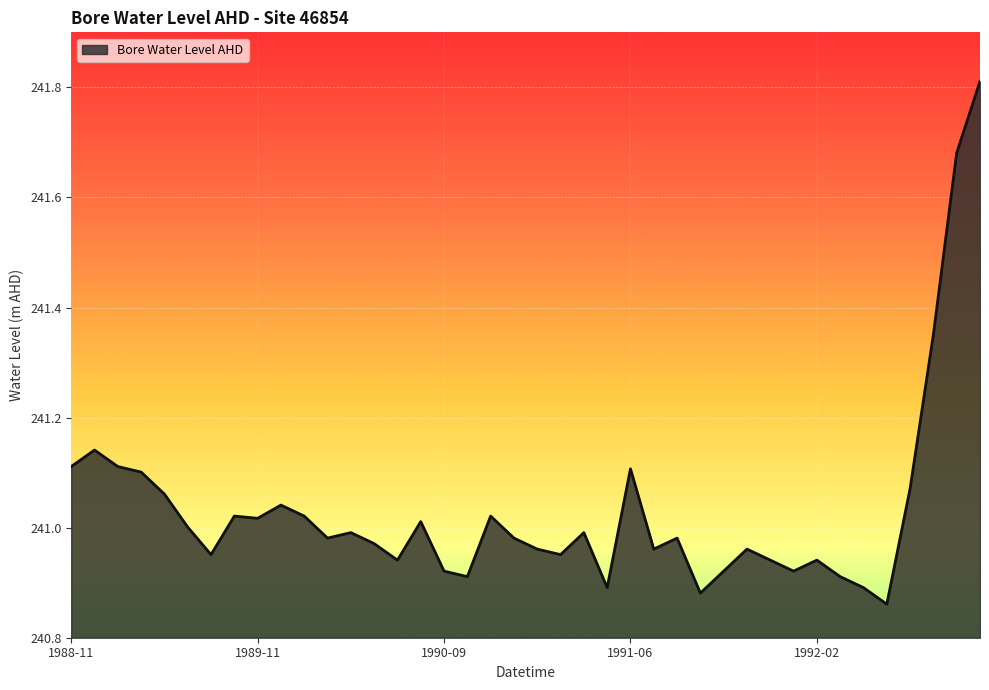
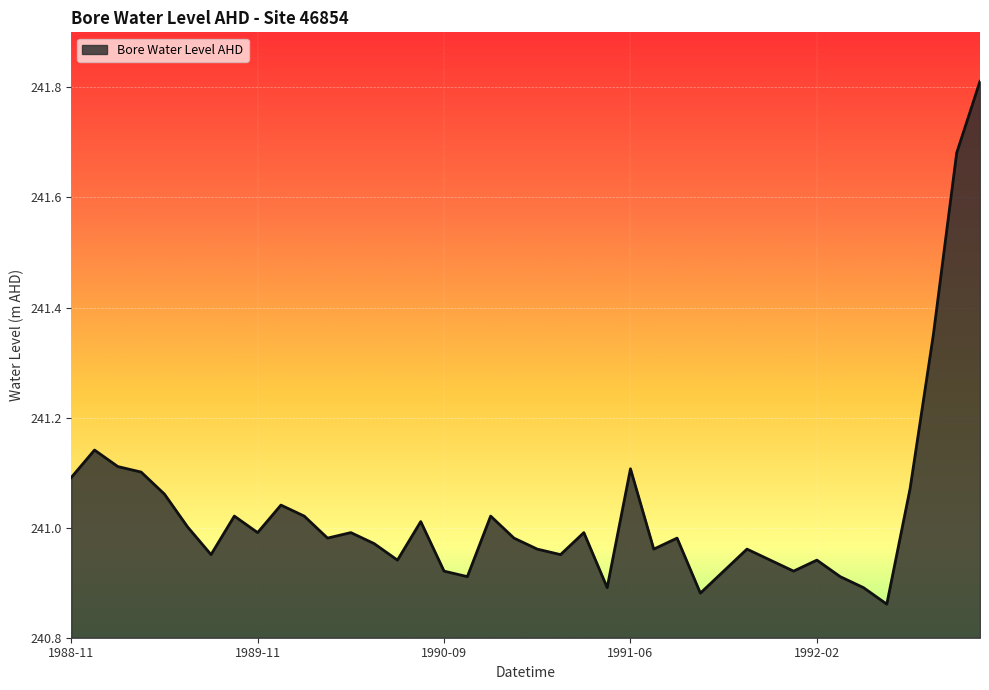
  {
-   "1988-11": 241.11,
-   "1989-11": 241.02,
+   "1988-11": 241.09,
+   "1989-11": 240.99,
    "1990-09": 240.92,
    "1991-06": 241.11,
    "1992-02": 240.94
  }
